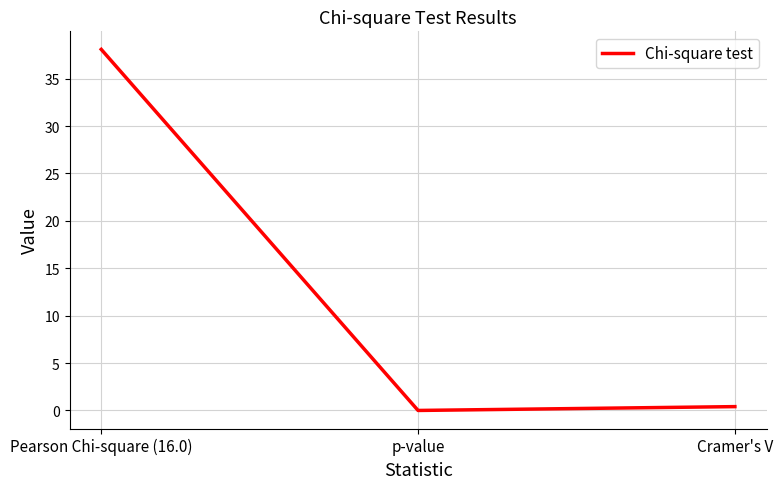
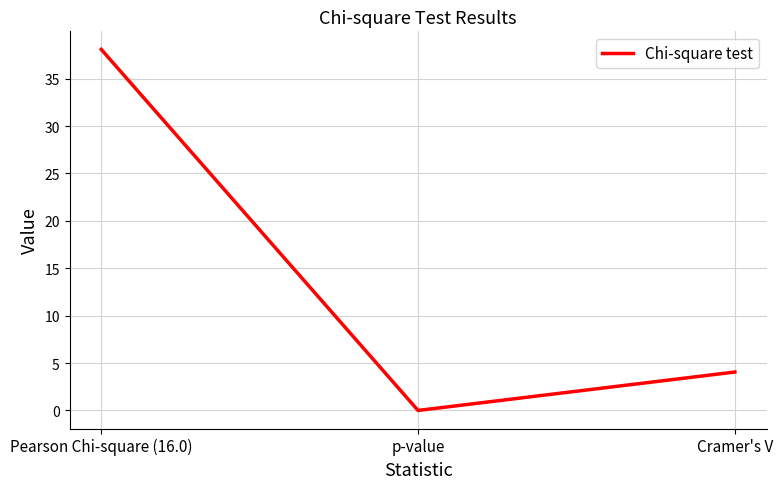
  {
    "Pearson Chi-square (16.0)": 38,
    "p-value": 0,
-   "Cramer's V": 0
+   "Cramer's V": 4
  }
